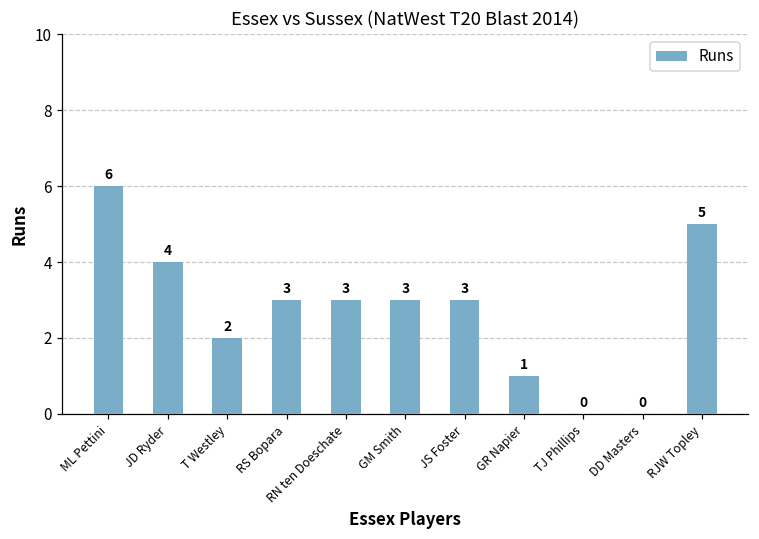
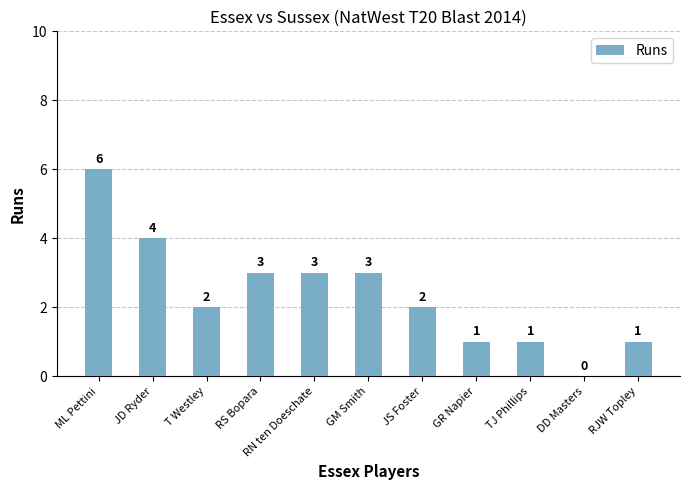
  {
    "ML Pettini": 6,
    "JD Ryder": 4,
    "T Westley": 2,
    "RS Bopara": 3,
    "RN ten Doeschate": 3,
    "GM Smith": 3,
-   "JS Foster": 3,
+   "JS Foster": 2,
    "GR Napier": 1,
-   "TJ Phillips": 0,
+   "TJ Phillips": 1,
    "DD Masters": 0,
-   "RJW Topley": 5
+   "RJW Topley": 1
  }
